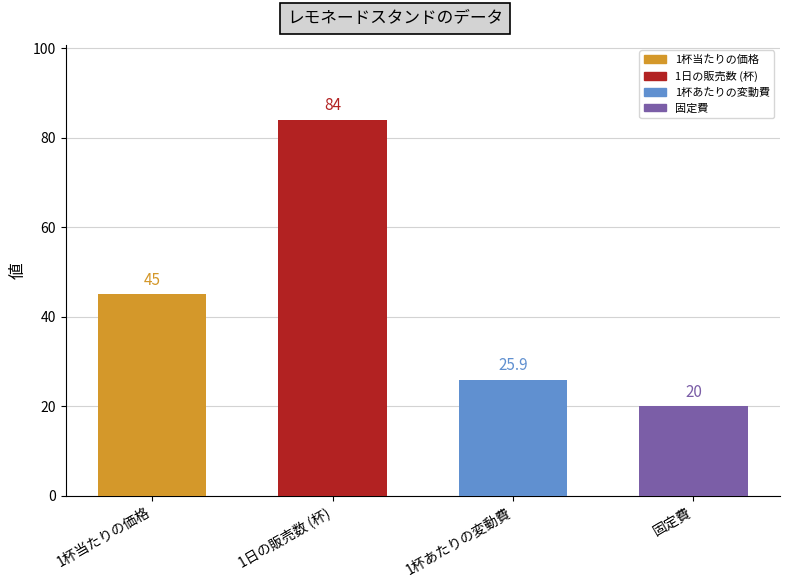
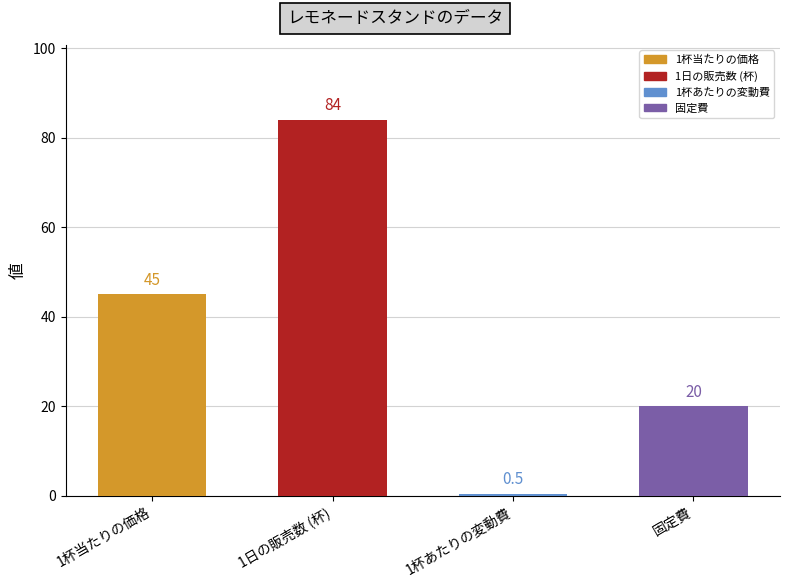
  {
    "1杯当たりの価格": 45,
    "1日の販売数 (杯)": 84,
-   "1杯あたりの変動費": 25.9,
+   "1杯あたりの変動費": 0.5,
    "固定費": 20
  }
